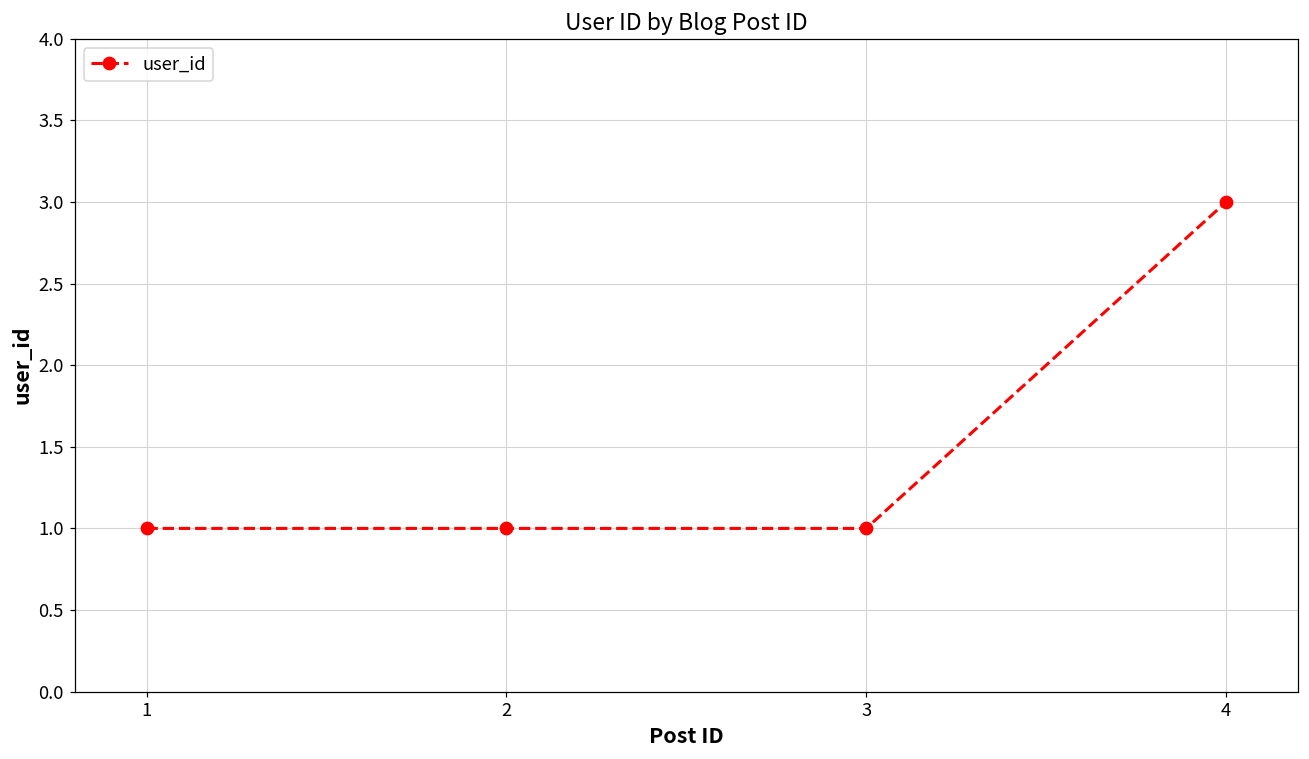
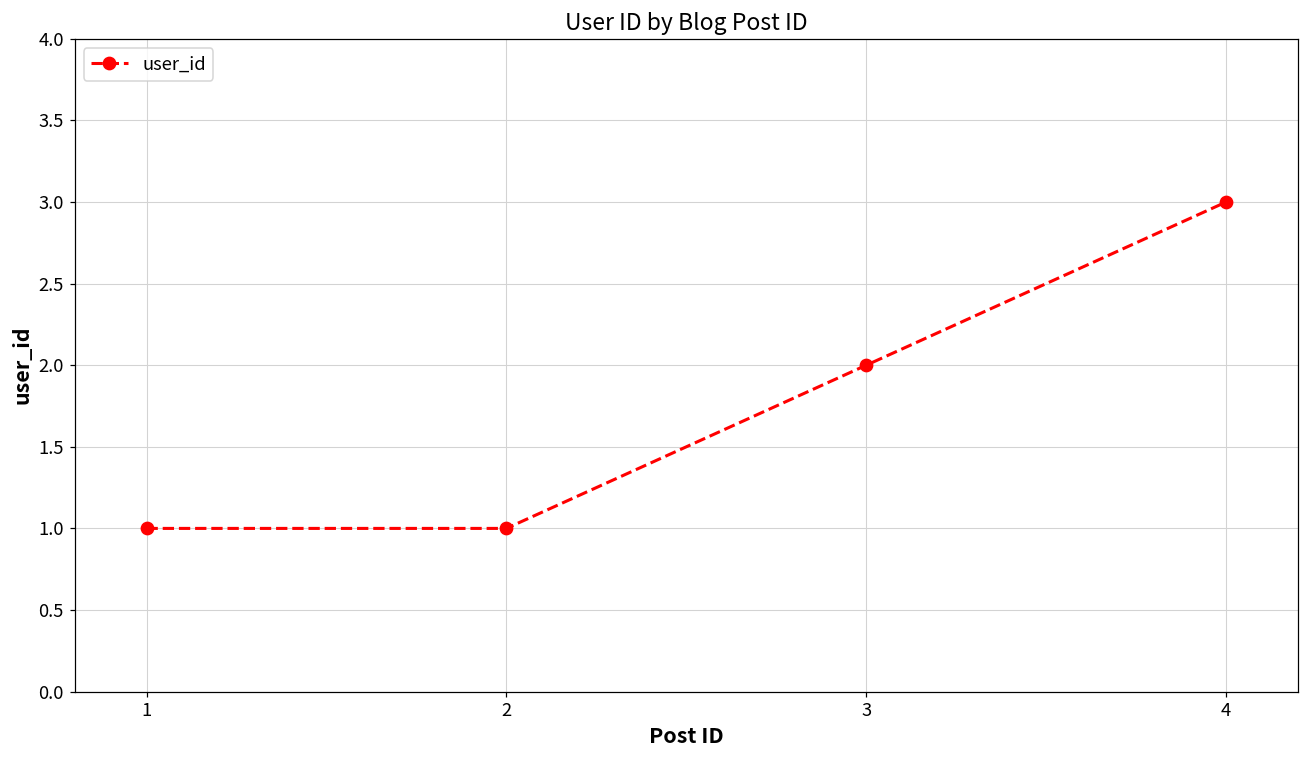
  {
    "1": 1,
    "2": 1,
-   "3": 1,
+   "3": 2,
    "4": 3
  }
